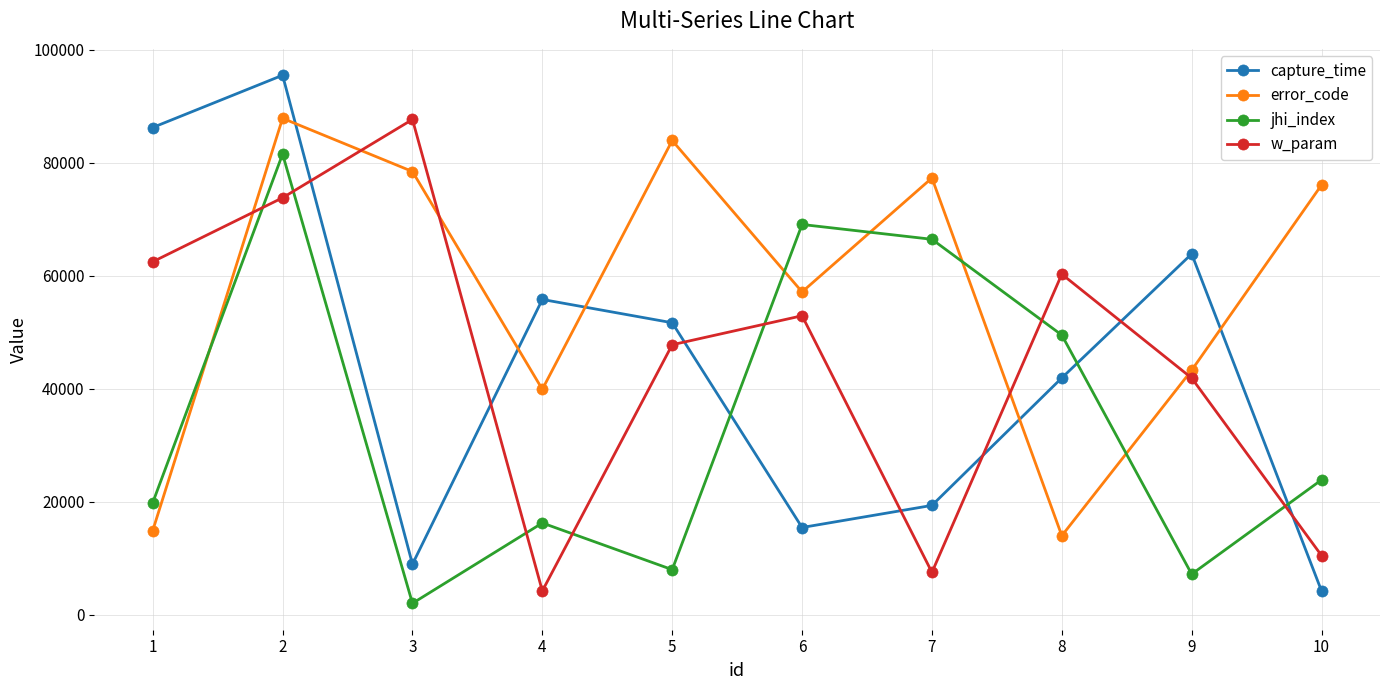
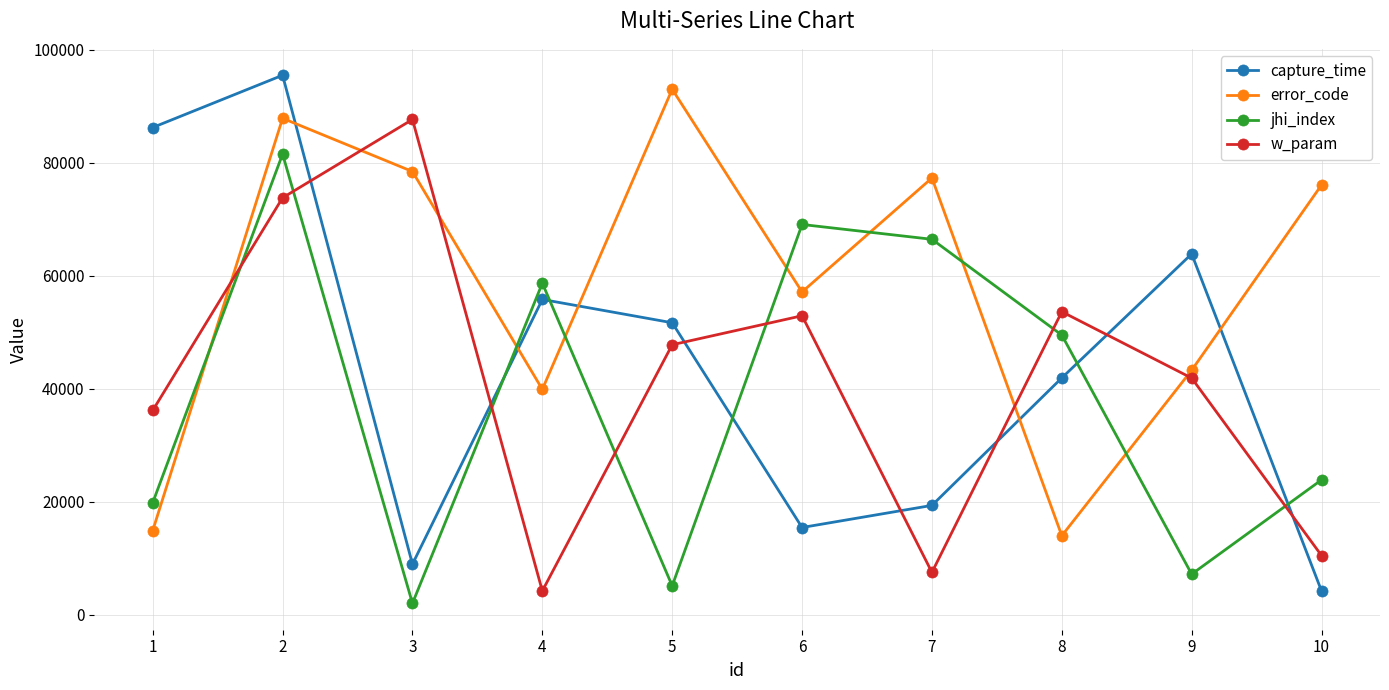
  {
    "capture_time": {
      "1": 86000,
      "2": 96000,
      "3": 9000,
      "4": 56000,
      "5": 52000,
      "6": 15000,
      "7": 19000,
      "8": 42000,
      "9": 64000,
      "10": 4000
    },
    "error_code": {
      "1": 15000,
      "2": 88000,
      "3": 78000,
      "4": 40000,
-     "5": 84000,
+     "5": 93000,
      "6": 57000,
      "7": 77000,
      "8": 14000,
      "9": 43000,
      "10": 76000
    },
    "jhi_index": {
      "1": 20000,
      "2": 82000,
      "3": 2000,
-     "4": 16000,
-     "5": 8000,
+     "4": 59000,
+     "5": 5000,
      "6": 69000,
      "7": 66000,
      "8": 50000,
      "9": 7000,
      "10": 24000
    },
    "w_param": {
-     "1": 62000,
+     "1": 36000,
      "2": 74000,
      "3": 88000,
      "4": 4000,
      "5": 48000,
      "6": 53000,
      "7": 7000,
-     "8": 60000,
+     "8": 54000,
      "9": 42000,
      "10": 10000
    }
  }
